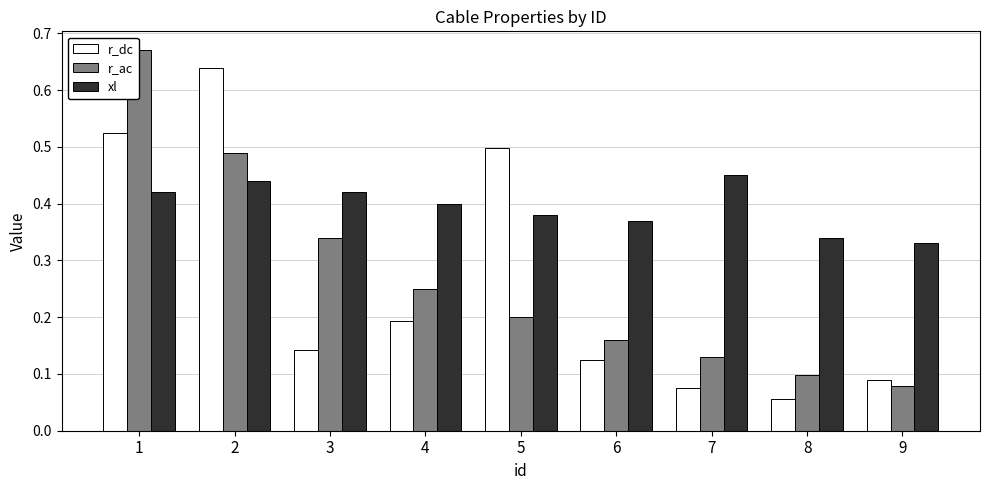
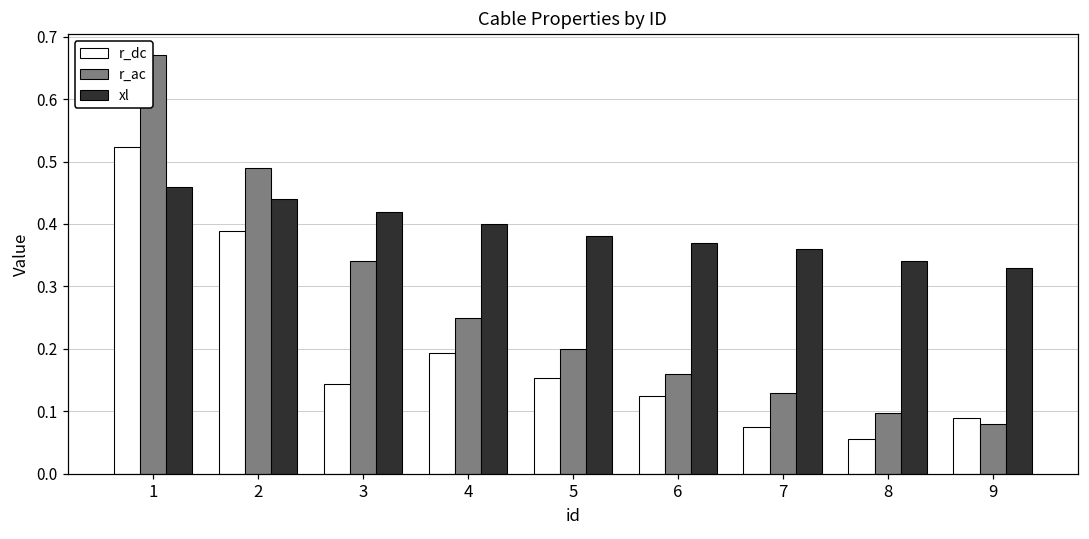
  {
    "r_dc": {
      "1": 0.52,
-     "2": 0.64,
+     "2": 0.39,
      "3": 0.14,
      "4": 0.19,
-     "5": 0.50,
+     "5": 0.15,
      "6": 0.12,
      "7": 0.08,
      "8": 0.06,
      "9": 0.09
    },
    "r_ac": {
      "1": 0.67,
      "2": 0.49,
      "3": 0.34,
      "4": 0.25,
      "5": 0.20,
      "6": 0.16,
      "7": 0.13,
      "8": 0.10,
      "9": 0.08
    },
    "xl": {
-     "1": 0.42,
+     "1": 0.46,
      "2": 0.44,
      "3": 0.42,
      "4": 0.40,
      "5": 0.38,
      "6": 0.37,
-     "7": 0.45,
+     "7": 0.36,
      "8": 0.34,
      "9": 0.33
    }
  }
